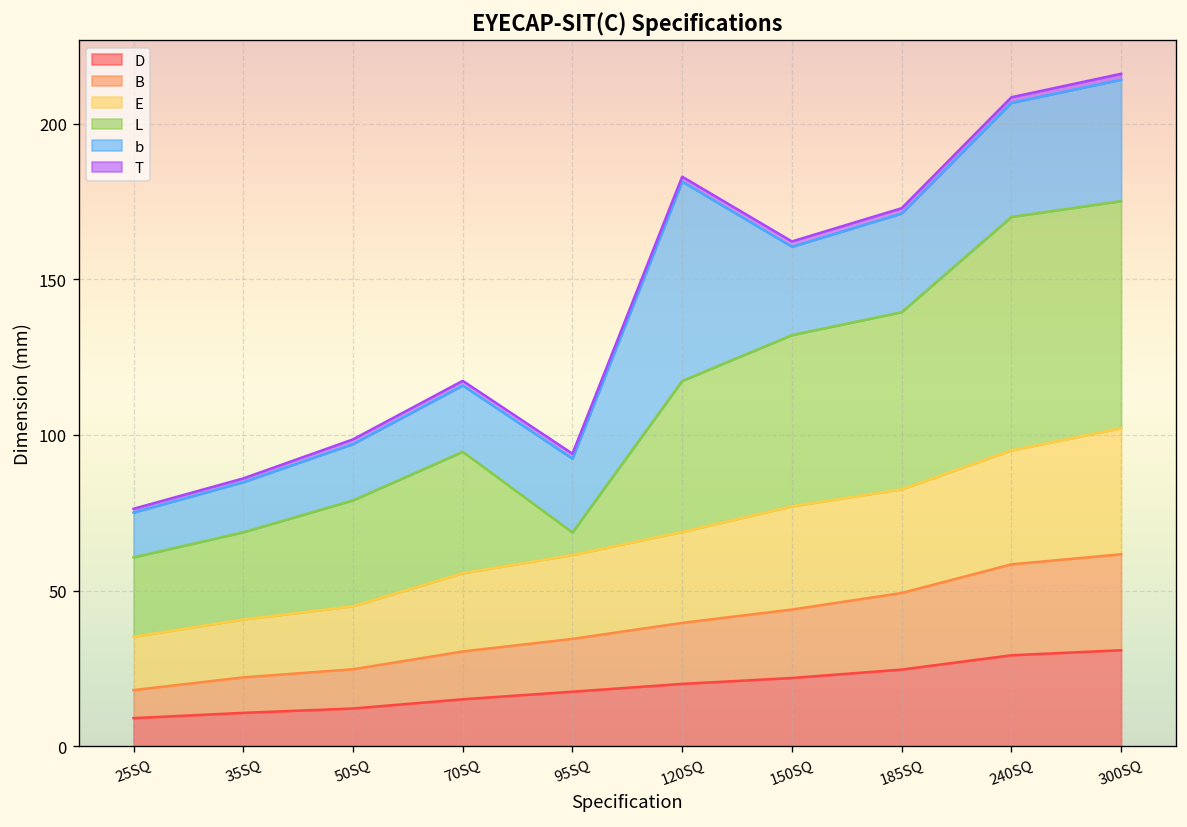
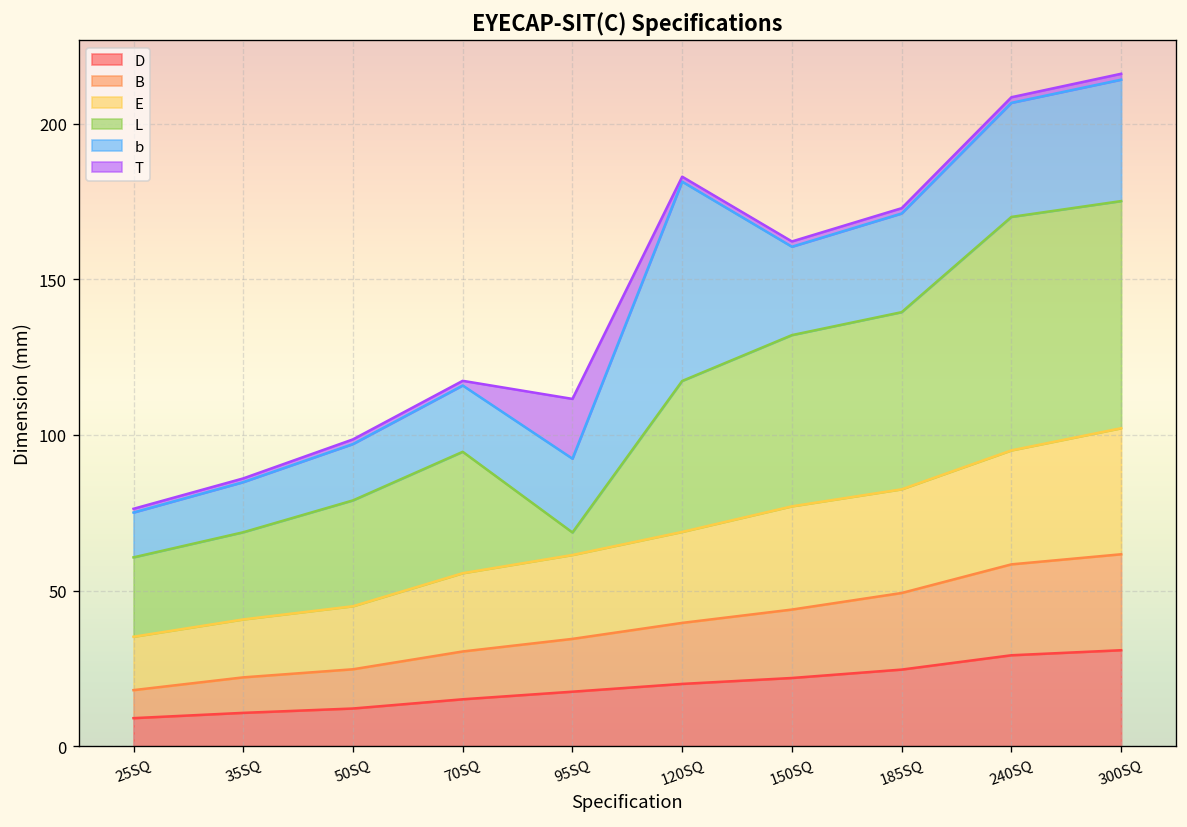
  {
    "L": {
      "25SQ": 26,
      "35SQ": 28,
      "50SQ": 34,
      "70SQ": 39,
      "95SQ": 7,
      "120SQ": 49,
      "150SQ": 55,
      "185SQ": 57,
      "240SQ": 75,
      "300SQ": 73
    },
    "b": {
      "25SQ": 14,
      "35SQ": 16,
      "50SQ": 18,
      "70SQ": 21,
      "95SQ": 24,
      "120SQ": 64,
      "150SQ": 28,
      "185SQ": 32,
      "240SQ": 37,
      "300SQ": 39
    },
    "T": {
      "25SQ": 1,
      "35SQ": 1,
      "50SQ": 2,
      "70SQ": 2,
-     "95SQ": 2,
+     "95SQ": 19,
      "120SQ": 2,
      "150SQ": 2,
      "185SQ": 2,
      "240SQ": 2,
      "300SQ": 2
    }
  }
